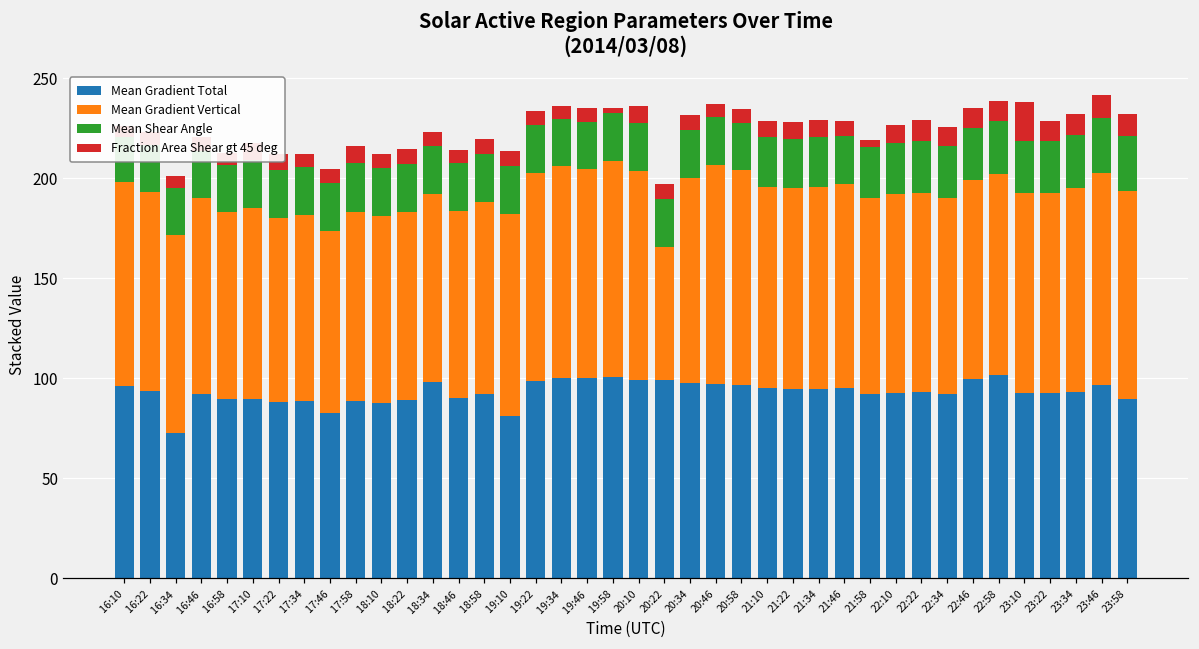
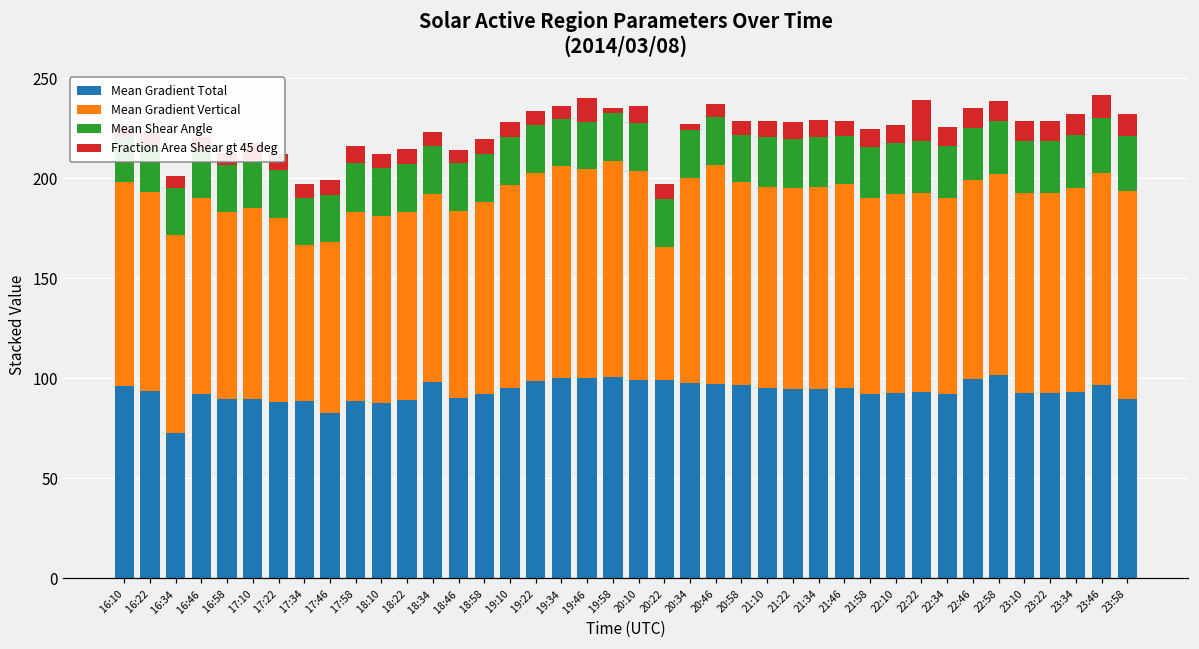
  {
    "Mean Gradient Total": {
      "16:10": 96,
      "16:22": 94,
      "16:34": 73,
      "16:46": 92,
      "16:58": 90,
      "17:10": 90,
      "17:22": 88,
      "17:34": 89,
      "17:46": 82,
      "17:58": 89,
      "18:10": 88,
      "18:22": 89,
      "18:34": 98,
      "18:46": 90,
      "18:58": 92,
-     "19:10": 81,
+     "19:10": 95,
      "19:22": 99,
      "19:34": 100,
      "19:46": 100,
      "19:58": 101,
      "20:10": 99,
      "20:22": 99,
      "20:34": 98,
      "20:46": 97,
      "20:58": 97,
      "21:10": 95,
      "21:22": 95,
      "21:34": 95,
      "21:46": 95,
      "21:58": 92,
      "22:10": 93,
      "22:22": 93,
      "22:34": 92,
      "22:46": 100,
      "22:58": 102,
      "23:10": 93,
      "23:22": 93,
      "23:34": 93,
      "23:46": 97,
      "23:58": 90
    },
    "Mean Gradient Vertical": {
      "16:10": 102,
      "16:22": 99,
      "16:34": 99,
      "16:46": 98,
      "16:58": 93,
      "17:10": 95,
      "17:22": 92,
-     "17:34": 93,
-     "17:46": 91,
+     "17:34": 78,
+     "17:46": 86,
      "17:58": 94,
      "18:10": 93,
      "18:22": 94,
      "18:34": 94,
      "18:46": 94,
      "18:58": 96,
      "19:10": 101,
      "19:22": 104,
      "19:34": 106,
      "19:46": 105,
      "19:58": 108,
      "20:10": 104,
      "20:22": 67,
      "20:34": 102,
      "20:46": 110,
-     "20:58": 107,
+     "20:58": 101,
      "21:10": 101,
      "21:22": 101,
      "21:34": 101,
      "21:46": 102,
      "21:58": 98,
      "22:10": 99,
      "22:22": 100,
      "22:34": 98,
      "22:46": 100,
      "22:58": 101,
      "23:10": 100,
      "23:22": 100,
      "23:34": 102,
      "23:46": 106,
      "23:58": 104
    },
    "Mean Shear Angle": {
      "16:34": 23,
      "16:58": 23,
      "17:10": 24,
      "17:22": 24,
      "17:34": 24,
      "17:46": 24,
      "17:58": 25,
      "18:10": 24,
      "18:22": 24,
      "18:34": 24,
      "18:46": 24,
      "18:58": 24,
      "19:10": 24,
      "19:22": 24,
      "19:34": 24,
      "19:46": 24,
      "19:58": 24,
      "20:10": 24,
      "20:22": 24,
      "20:34": 24,
      "20:46": 24,
      "20:58": 24,
      "21:10": 25,
      "21:22": 25,
      "21:34": 25,
      "21:46": 24,
      "21:58": 26,
      "22:10": 26,
      "22:22": 26,
      "22:34": 26,
      "22:46": 26,
      "22:58": 26,
      "23:10": 26,
      "23:22": 26,
      "23:34": 27,
      "23:46": 27,
      "23:58": 27
    },
    "Fraction Area Shear gt 45 deg": {
      "16:34": 6,
      "17:34": 7,
      "17:46": 7,
      "17:58": 9,
      "18:10": 7,
      "18:22": 7,
      "18:34": 7,
      "18:46": 6,
      "18:58": 7,
      "19:10": 7,
      "19:22": 7,
      "19:34": 6,
-     "19:46": 7,
+     "19:46": 12,
      "19:58": 3,
      "20:10": 9,
      "20:22": 8,
-     "20:34": 8,
+     "20:34": 3,
      "20:46": 7,
      "20:58": 7,
      "21:10": 8,
      "21:22": 8,
      "21:34": 9,
      "21:46": 7,
-     "21:58": 3,
+     "21:58": 9,
      "22:10": 9,
-     "22:22": 10,
+     "22:22": 20,
      "22:34": 10,
      "22:46": 10,
      "22:58": 10,
-     "23:10": 19,
+     "23:10": 10,
      "23:22": 10,
      "23:34": 10,
      "23:46": 11,
      "23:58": 11
    }
  }
